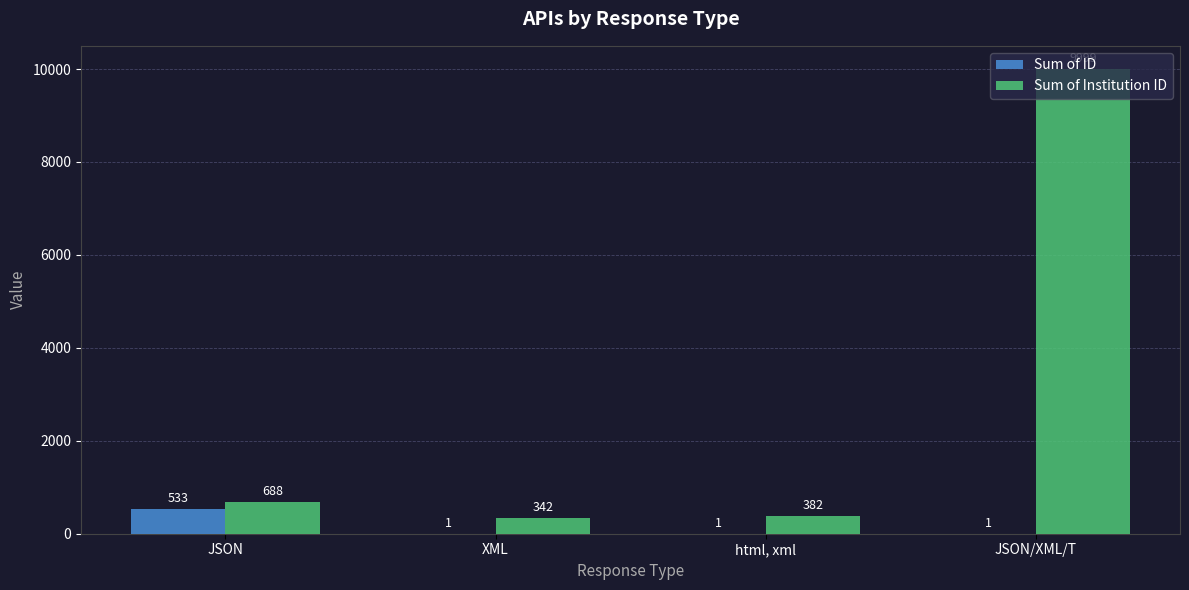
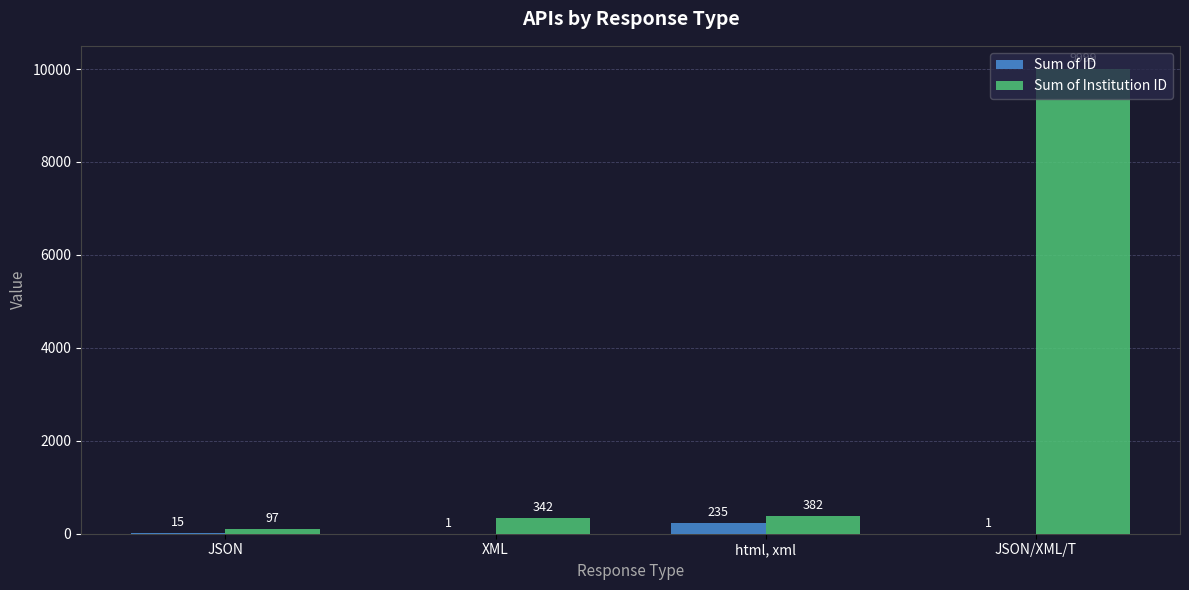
  {
    "Sum of ID": {
-     "JSON": 533,
+     "JSON": 15,
      "XML": 1,
-     "html, xml": 1,
+     "html, xml": 235,
      "JSON/XML/T": 1
    },
    "Sum of Institution ID": {
-     "JSON": 688,
+     "JSON": 97,
      "XML": 342,
      "html, xml": 382
    }
  }
